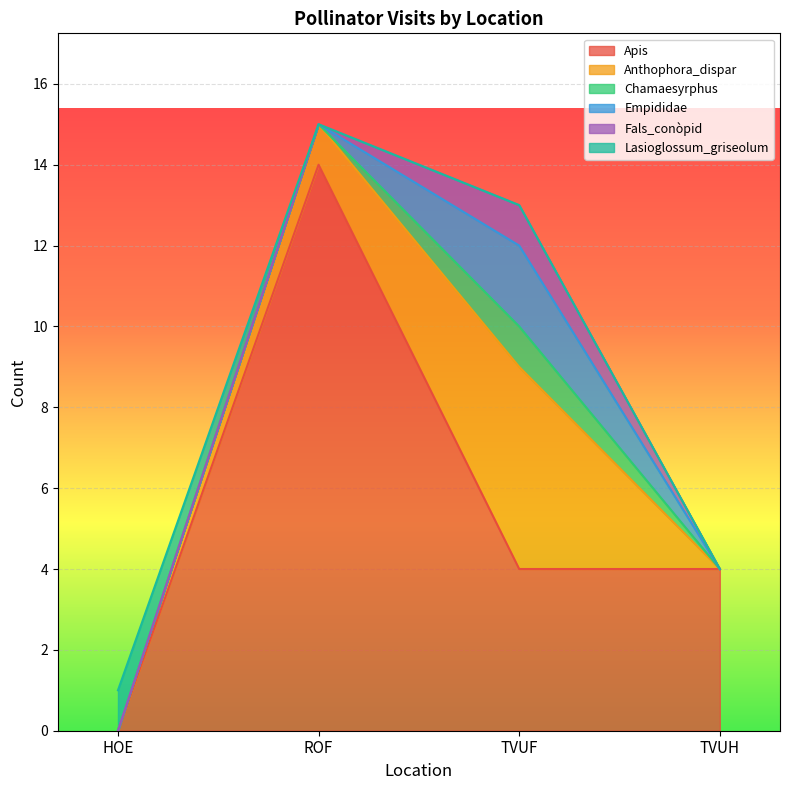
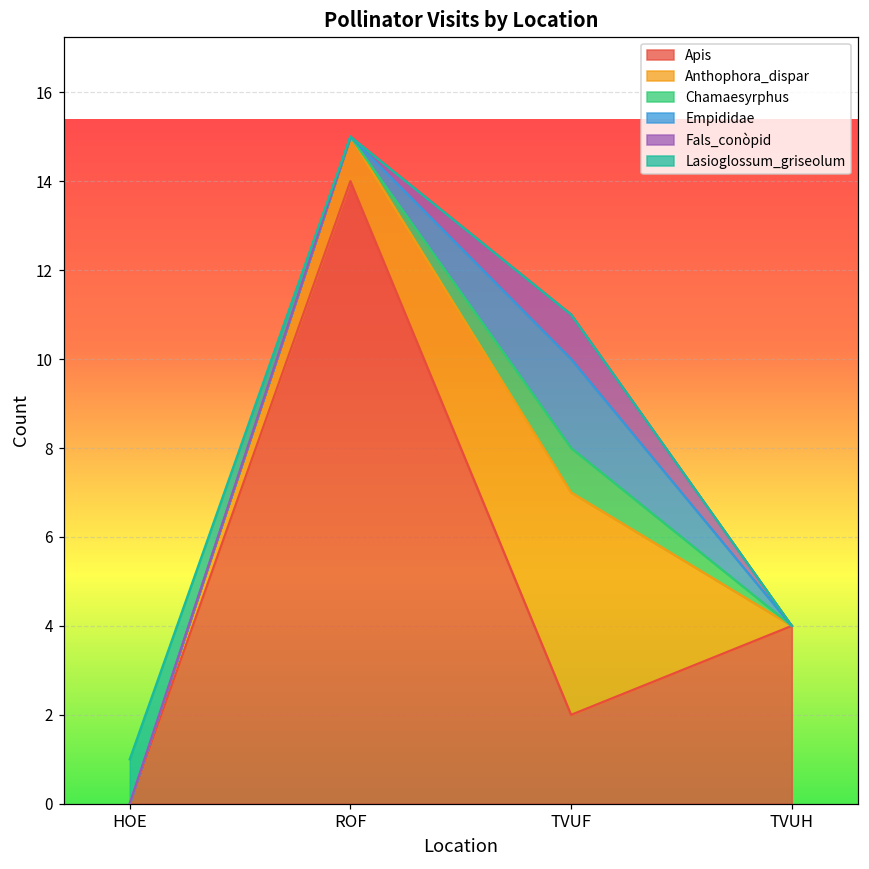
  {
    "Apis": {
      "ROF": 14,
-     "TVUF": 4
+     "TVUF": 2
    },
    "Anthophora_dispar": {
      "TVUF": 5
    },
    "Empididae": {
      "TVUF": 2
    }
  }
